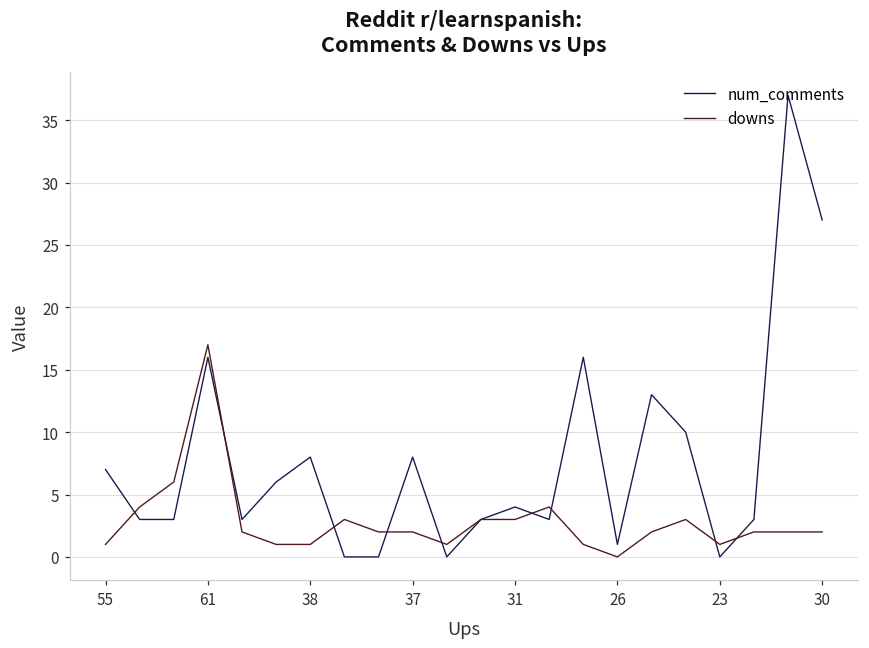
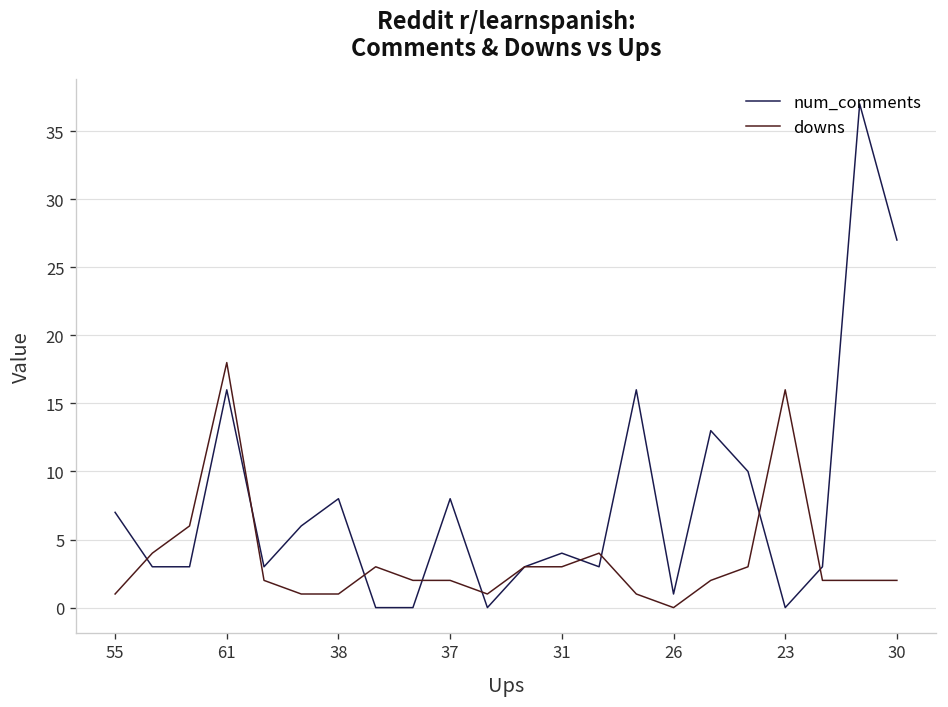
  {
    "num_comments": {
      "55": 7,
      "61": 16,
      "38": 8,
      "37": 8,
      "31": 4,
      "26": 1,
      "23": 0,
      "30": 27
    },
    "downs": {
      "55": 1,
-     "61": 17,
+     "61": 18,
      "38": 1,
      "37": 2,
      "31": 3,
      "26": 0,
-     "23": 1,
+     "23": 16,
      "30": 2
    }
  }
